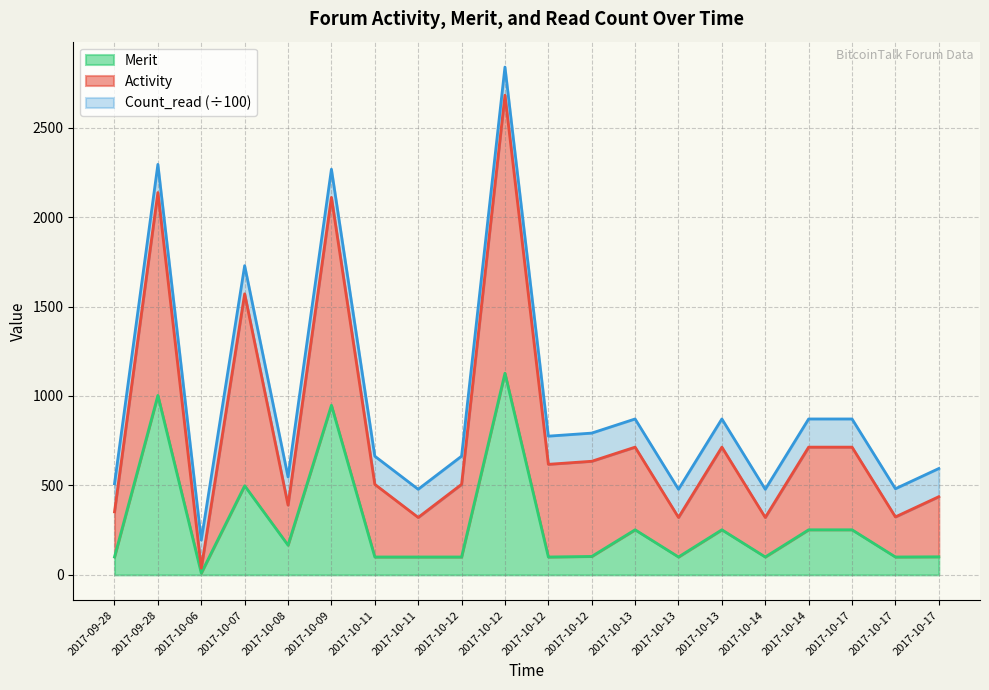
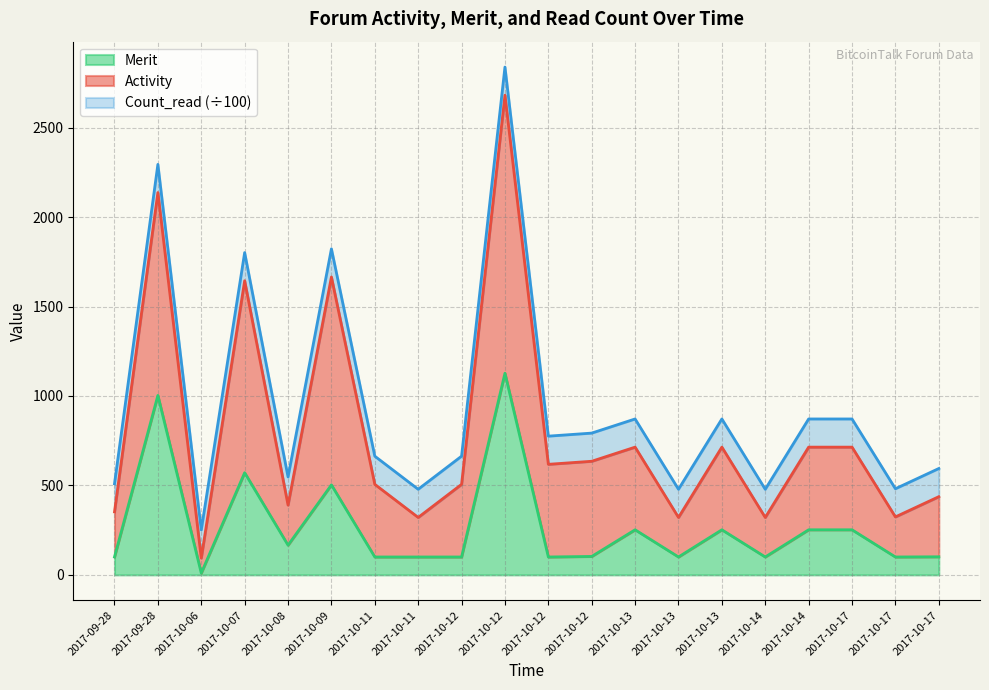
  {
    "Merit": {
      "2017-10-06": 10,
-     "2017-10-07": 500,
+     "2017-10-07": 570,
      "2017-10-08": 170,
-     "2017-10-09": 950
+     "2017-10-09": 500
    },
    "Activity": {
-     "2017-10-06": 30,
+     "2017-10-06": 80,
      "2017-10-07": 1070,
      "2017-10-08": 220,
      "2017-10-09": 1160
    },
    "Count_read (÷100)": {
      "2017-10-06": 160,
      "2017-10-07": 160,
      "2017-10-08": 160,
      "2017-10-09": 160
    }
  }
